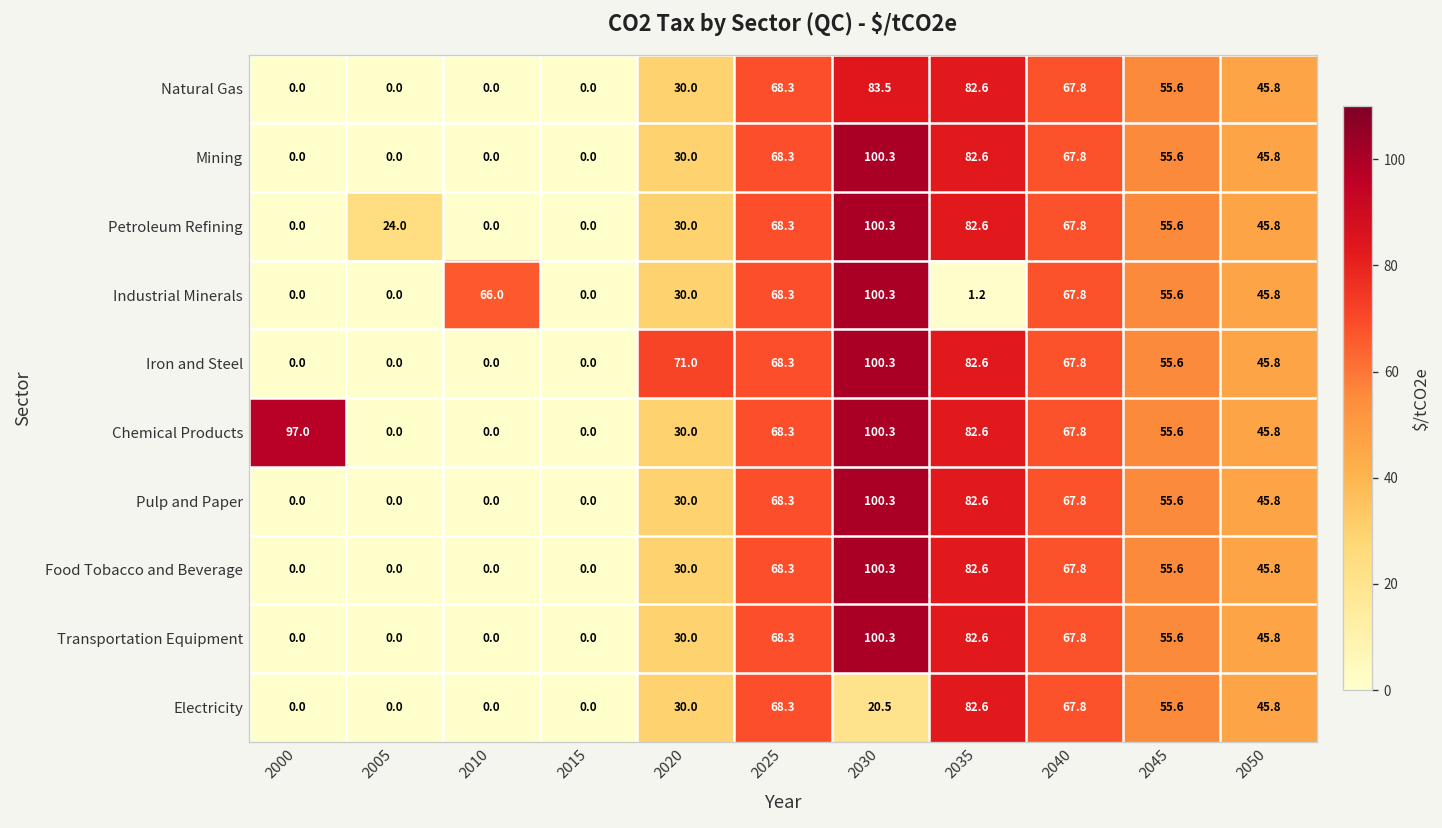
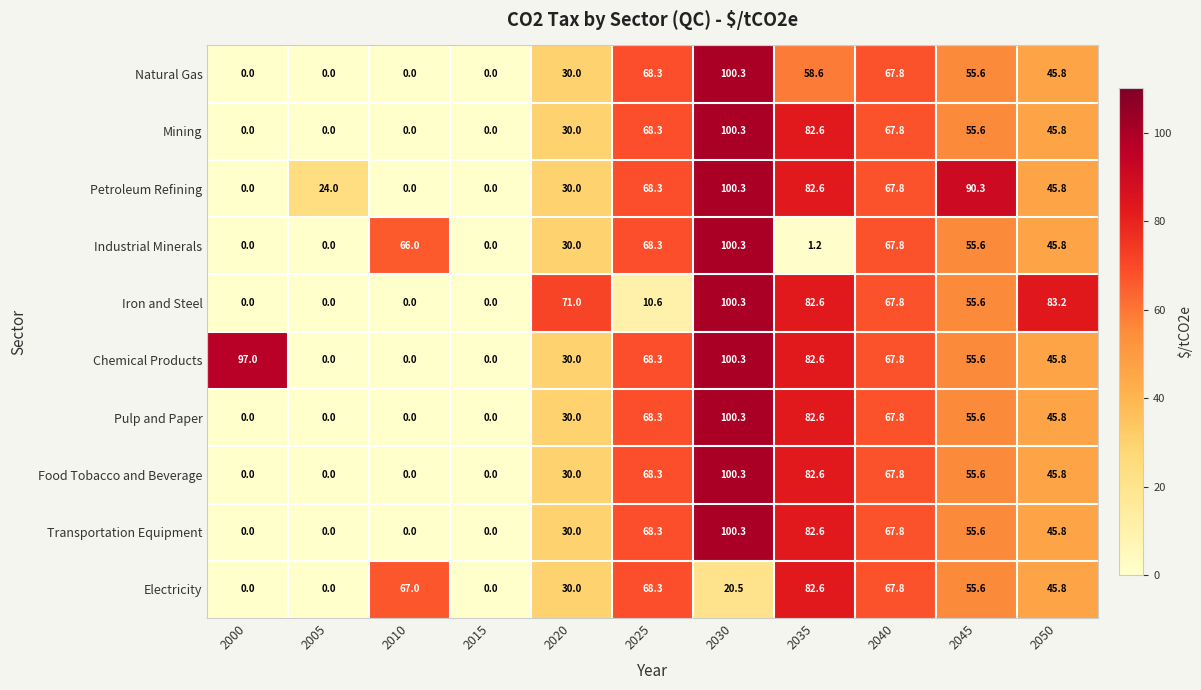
  {
    "Natural Gas": {
      "2000": 0.0,
      "2005": 0.0,
      "2010": 0.0,
      "2015": 0.0,
      "2020": 30.0,
      "2025": 68.3,
-     "2030": 83.5,
-     "2035": 82.6,
+     "2030": 100.3,
+     "2035": 58.6,
      "2040": 67.8,
      "2045": 55.6,
      "2050": 45.8
    },
    "Mining": {
      "2000": 0.0,
      "2005": 0.0,
      "2010": 0.0,
      "2015": 0.0,
      "2020": 30.0,
      "2025": 68.3,
      "2030": 100.3,
      "2035": 82.6,
      "2040": 67.8,
      "2045": 55.6,
      "2050": 45.8
    },
    "Petroleum Refining": {
      "2000": 0.0,
      "2005": 24.0,
      "2010": 0.0,
      "2015": 0.0,
      "2020": 30.0,
      "2025": 68.3,
      "2030": 100.3,
      "2035": 82.6,
      "2040": 67.8,
-     "2045": 55.6,
+     "2045": 90.3,
      "2050": 45.8
    },
    "Industrial Minerals": {
      "2000": 0.0,
      "2005": 0.0,
      "2010": 66.0,
      "2015": 0.0,
      "2020": 30.0,
      "2025": 68.3,
      "2030": 100.3,
      "2035": 1.2,
      "2040": 67.8,
      "2045": 55.6,
      "2050": 45.8
    },
    "Iron and Steel": {
      "2000": 0.0,
      "2005": 0.0,
      "2010": 0.0,
      "2015": 0.0,
      "2020": 71.0,
-     "2025": 68.3,
+     "2025": 10.6,
      "2030": 100.3,
      "2035": 82.6,
      "2040": 67.8,
      "2045": 55.6,
-     "2050": 45.8
+     "2050": 83.2
    },
    "Chemical Products": {
      "2000": 97.0,
      "2005": 0.0,
      "2010": 0.0,
      "2015": 0.0,
      "2020": 30.0,
      "2025": 68.3,
      "2030": 100.3,
      "2035": 82.6,
      "2040": 67.8,
      "2045": 55.6,
      "2050": 45.8
    },
    "Pulp and Paper": {
      "2000": 0.0,
      "2005": 0.0,
      "2010": 0.0,
      "2015": 0.0,
      "2020": 30.0,
      "2025": 68.3,
      "2030": 100.3,
      "2035": 82.6,
      "2040": 67.8,
      "2045": 55.6,
      "2050": 45.8
    },
    "Food Tobacco and Beverage": {
      "2000": 0.0,
      "2005": 0.0,
      "2010": 0.0,
      "2015": 0.0,
      "2020": 30.0,
      "2025": 68.3,
      "2030": 100.3,
      "2035": 82.6,
      "2040": 67.8,
      "2045": 55.6,
      "2050": 45.8
    },
    "Transportation Equipment": {
      "2000": 0.0,
      "2005": 0.0,
      "2010": 0.0,
      "2015": 0.0,
      "2020": 30.0,
      "2025": 68.3,
      "2030": 100.3,
      "2035": 82.6,
      "2040": 67.8,
      "2045": 55.6,
      "2050": 45.8
    },
    "Electricity": {
      "2000": 0.0,
      "2005": 0.0,
-     "2010": 0.0,
+     "2010": 67.0,
      "2015": 0.0,
      "2020": 30.0,
      "2025": 68.3,
      "2030": 20.5,
      "2035": 82.6,
      "2040": 67.8,
      "2045": 55.6,
      "2050": 45.8
    }
  }
